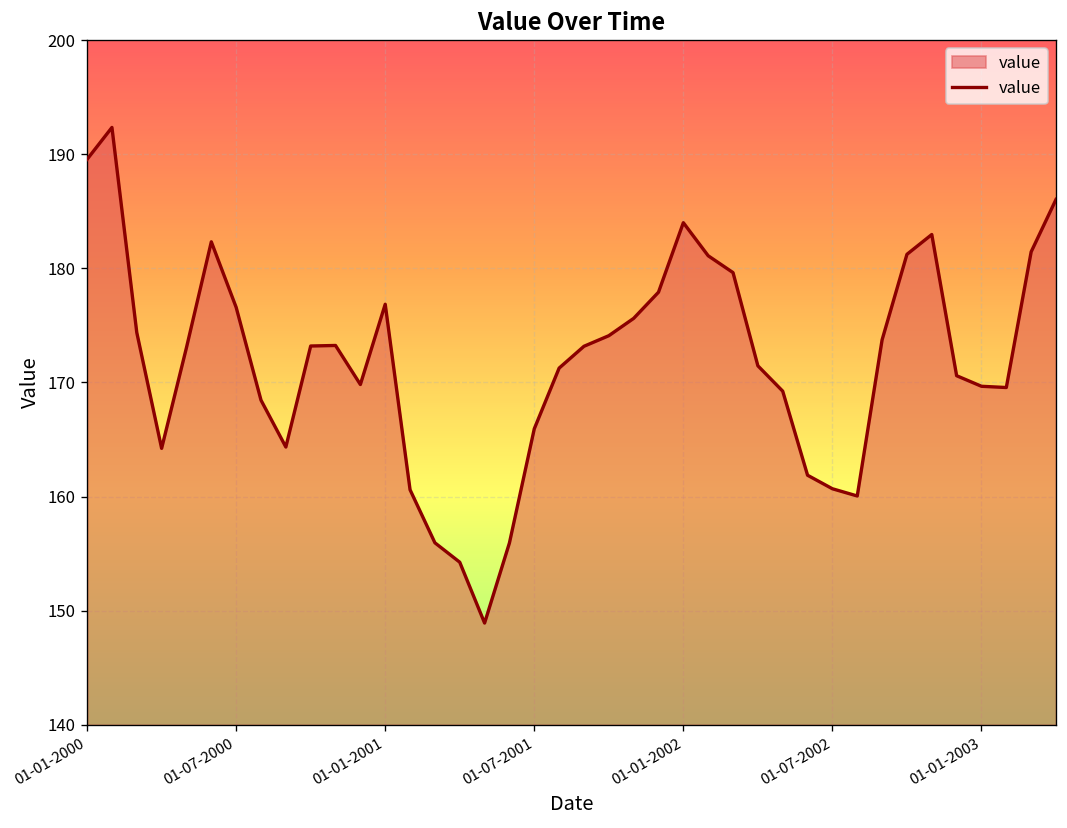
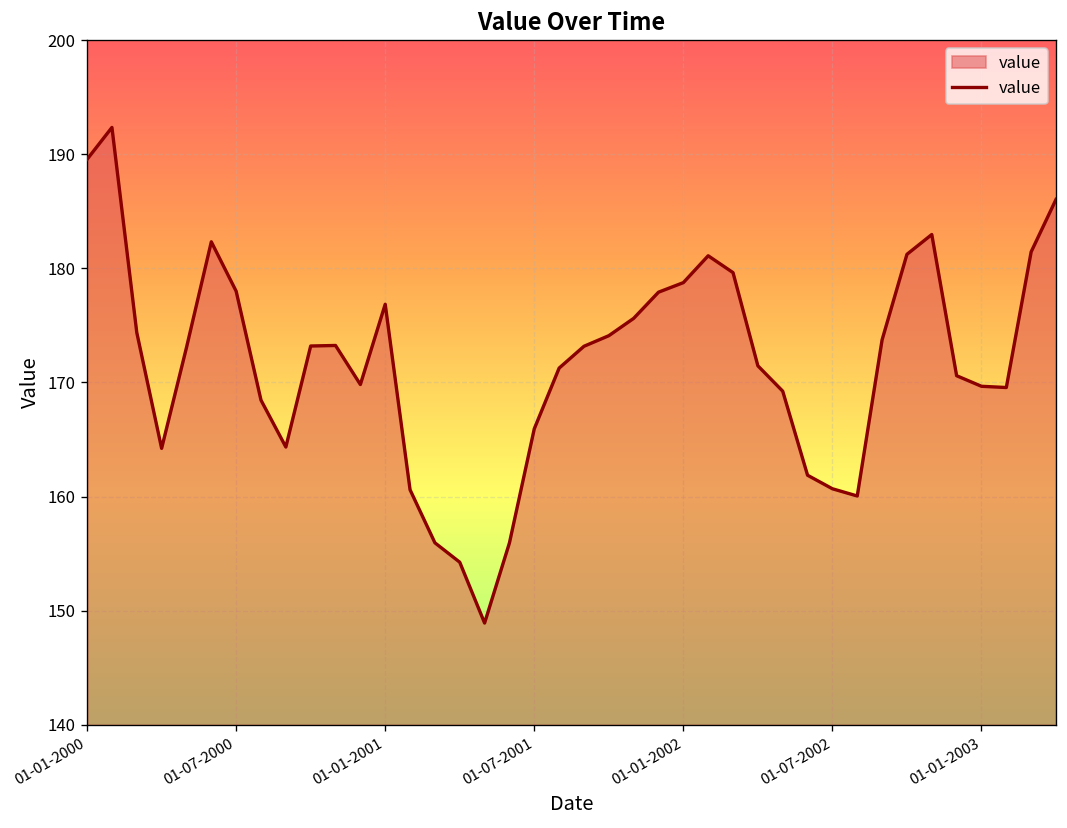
  {
    "01-01-2000": 190,
-   "01-07-2000": 177,
+   "01-07-2000": 178,
    "01-01-2001": 177,
    "01-07-2001": 166,
-   "01-01-2002": 184,
+   "01-01-2002": 179,
    "01-07-2002": 161,
    "01-01-2003": 170
  }
